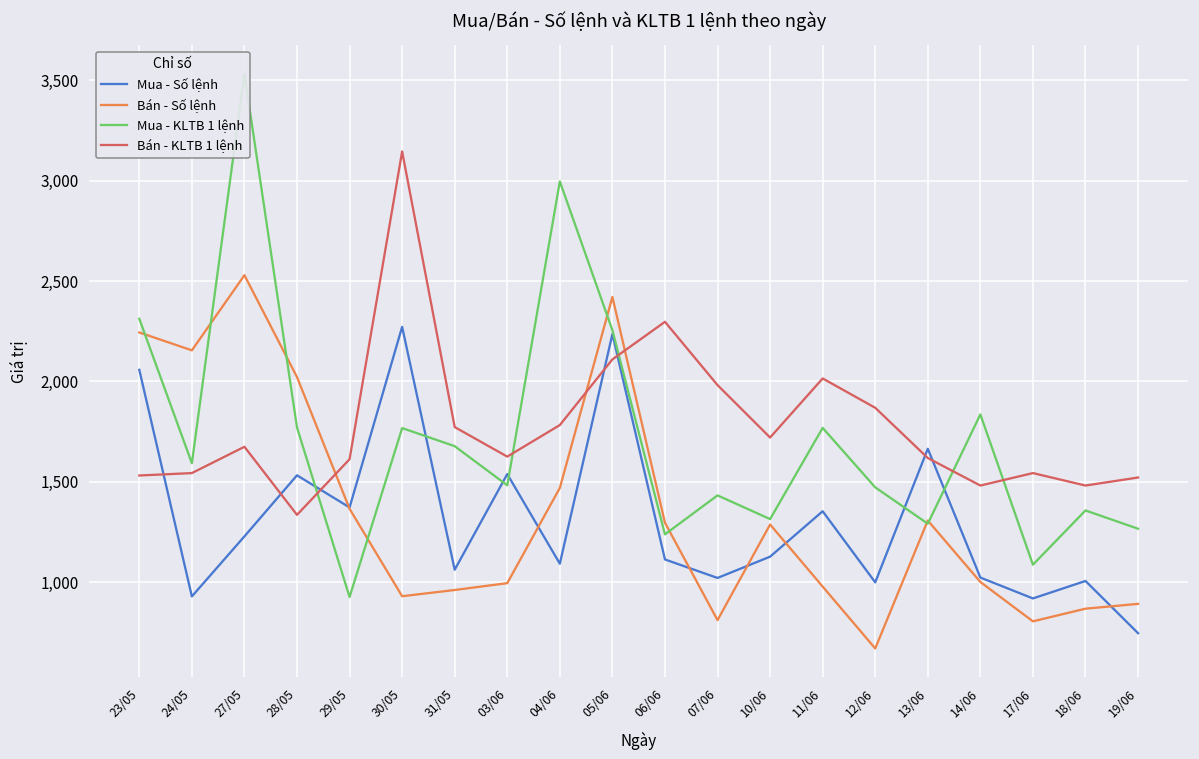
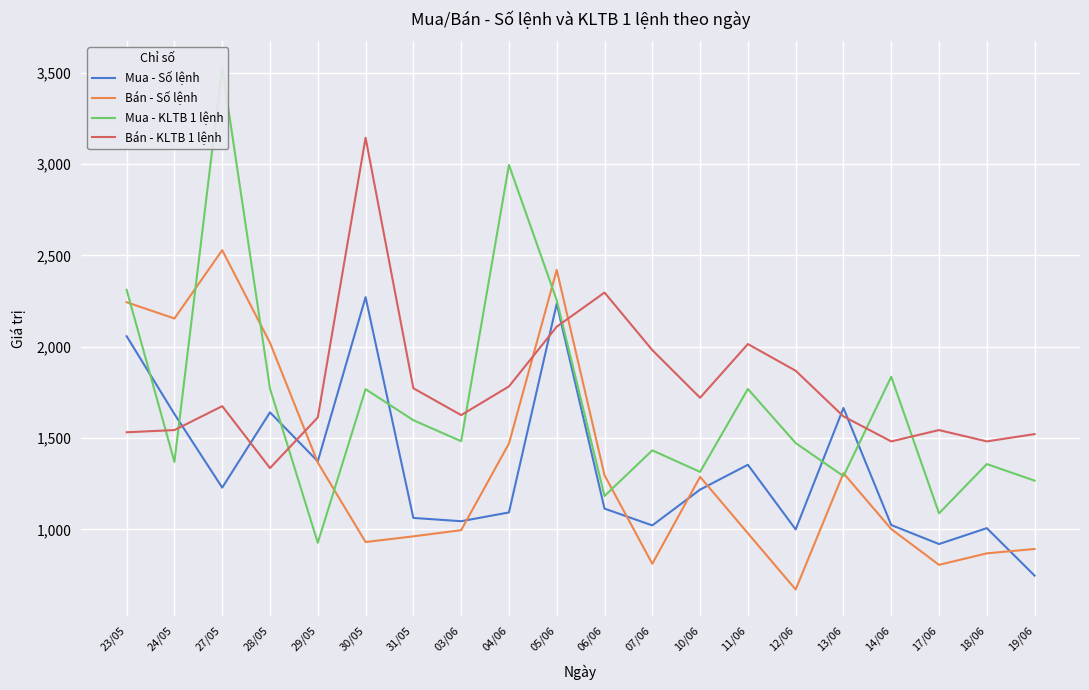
  {
    "Mua - Số lệnh": {
      "23/05": "2,060",
-     "24/05": "930",
+     "24/05": "1,630",
      "27/05": "1,230",
-     "28/05": "1,530",
+     "28/05": "1,640",
      "30/05": "2,270",
      "31/05": "1,060",
-     "03/06": "1,540",
+     "03/06": "1,050",
      "04/06": "1,090",
      "05/06": "2,240",
      "06/06": "1,110",
      "07/06": "1,020",
-     "10/06": "1,130",
+     "10/06": "1,220",
      "11/06": "1,350",
      "12/06": "1,000",
      "13/06": "1,670",
      "14/06": "1,020",
      "17/06": "920",
      "18/06": "1,010",
      "19/06": "750"
    },
    "Mua - KLTB 1 lệnh": {
      "23/05": "2,310",
-     "24/05": "1,590",
+     "24/05": "1,370",
      "28/05": "1,770",
      "29/05": "930",
      "30/05": "1,770",
-     "31/05": "1,680",
+     "31/05": "1,600",
      "03/06": "1,480",
      "04/06": "3,000",
      "05/06": "2,260",
-     "06/06": "1,240",
+     "06/06": "1,180",
      "07/06": "1,430",
      "10/06": "1,320",
      "11/06": "1,770",
      "12/06": "1,470",
      "13/06": "1,290",
      "14/06": "1,840",
      "17/06": "1,090",
      "18/06": "1,360",
      "19/06": "1,270"
    }
  }
